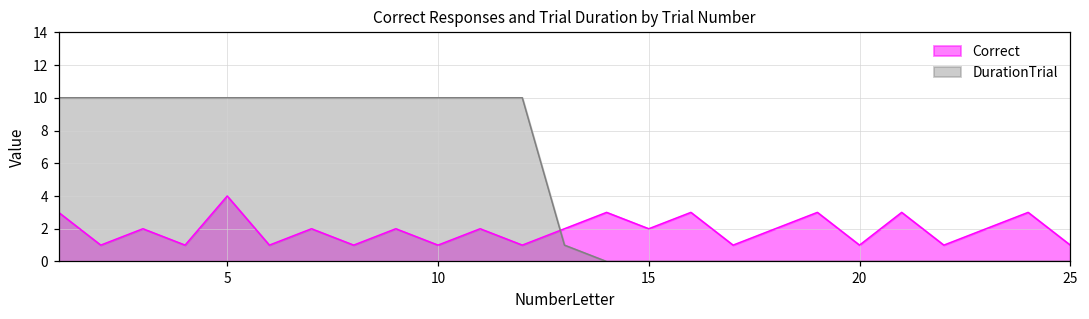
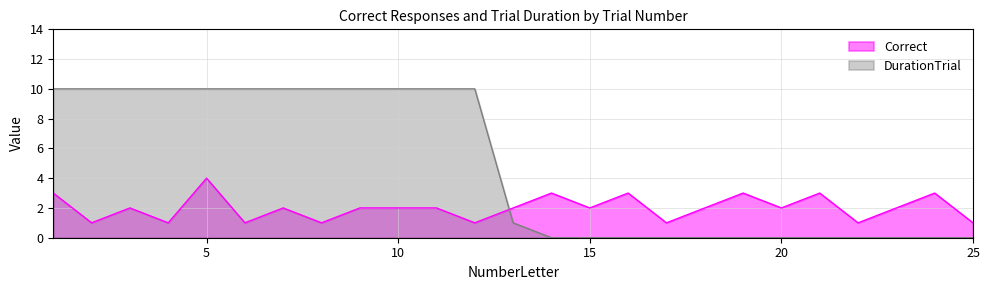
  {
    "Correct": {
      "5": 4,
-     "10": 1,
+     "10": 2,
      "15": 2,
-     "20": 1,
+     "20": 2,
      "25": 1
    },
    "DurationTrial": {
      "5": 10,
      "10": 10,
      "15": 0,
      "20": 0,
      "25": 0
    }
  }
